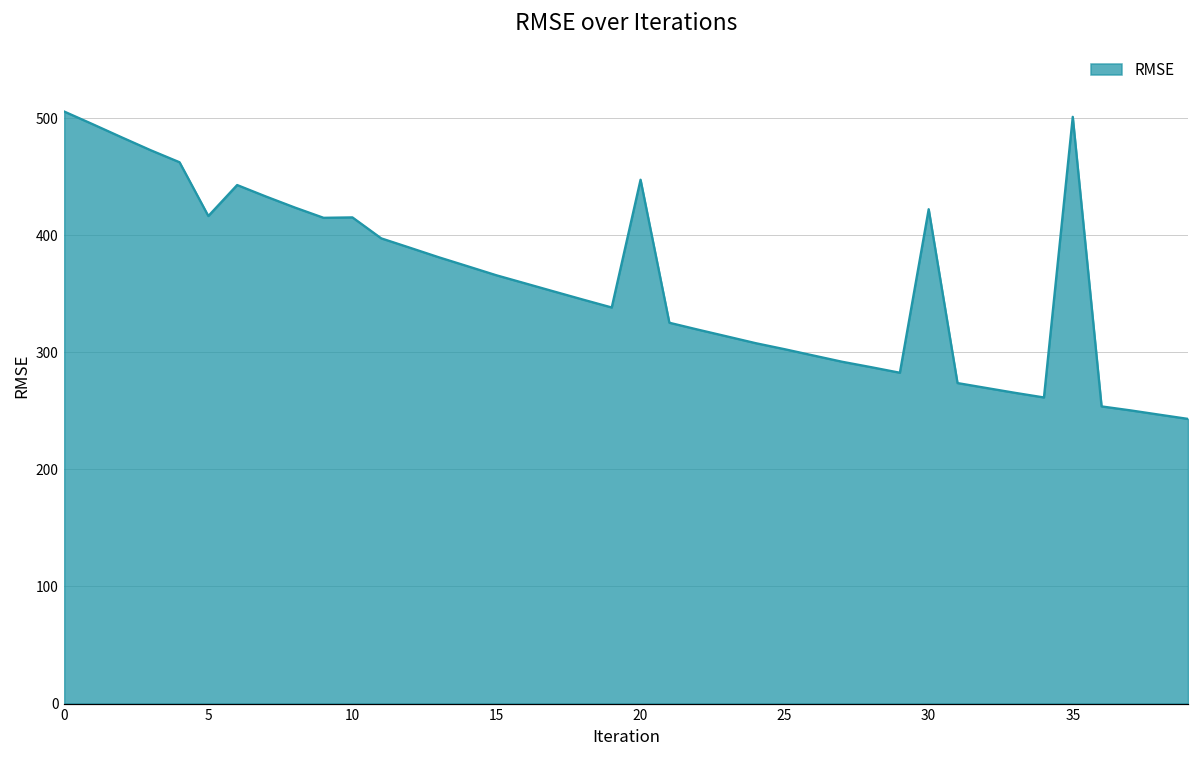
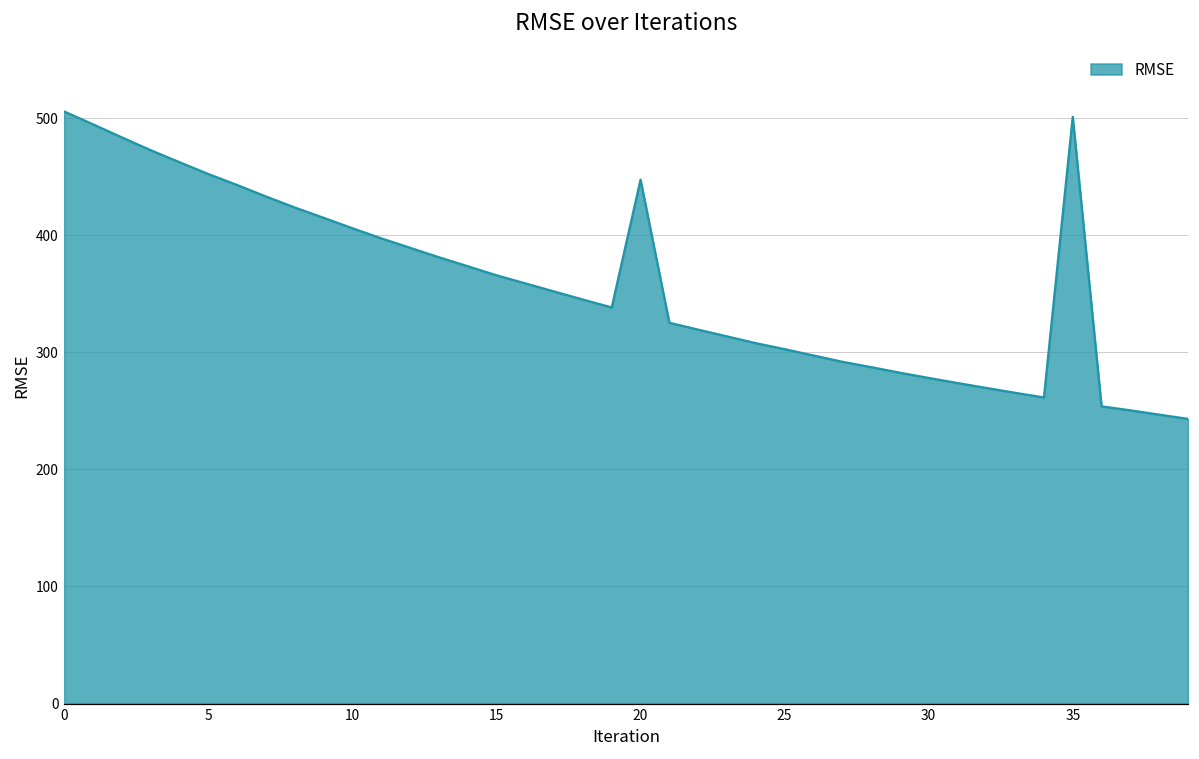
  {
    "0": 506,
-   "5": 417,
-   "10": 415,
+   "5": 452,
+   "10": 406,
    "15": 366,
    "20": 447,
    "25": 303,
-   "30": 422,
+   "30": 278,
    "35": 501
  }
